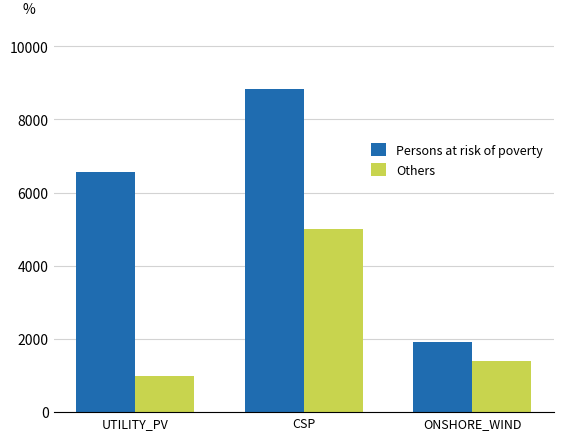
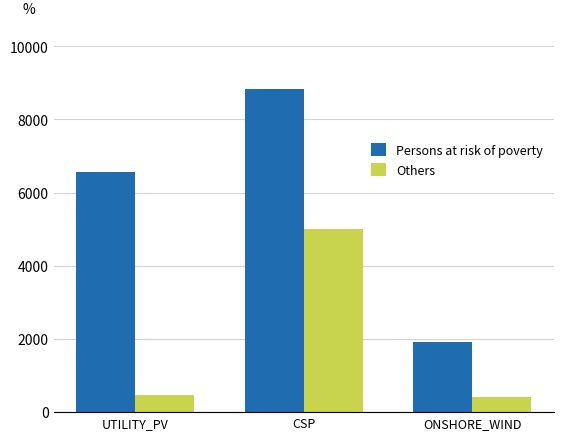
  {
    "Persons at risk of poverty": {
      "UTILITY_PV": 6600,
      "CSP": 8800,
      "ONSHORE_WIND": 1900
    },
    "Others": {
-     "UTILITY_PV": 1000,
+     "UTILITY_PV": 500,
      "CSP": 5000,
-     "ONSHORE_WIND": 1400
+     "ONSHORE_WIND": 400
    }
  }
